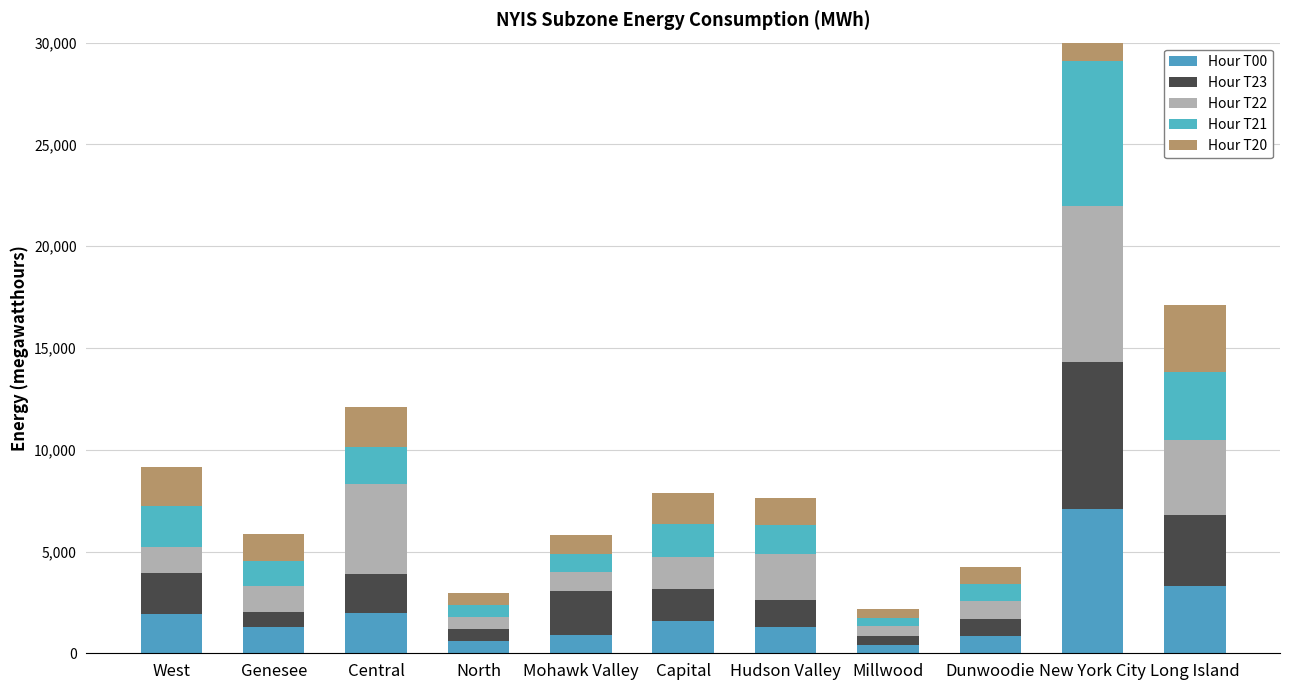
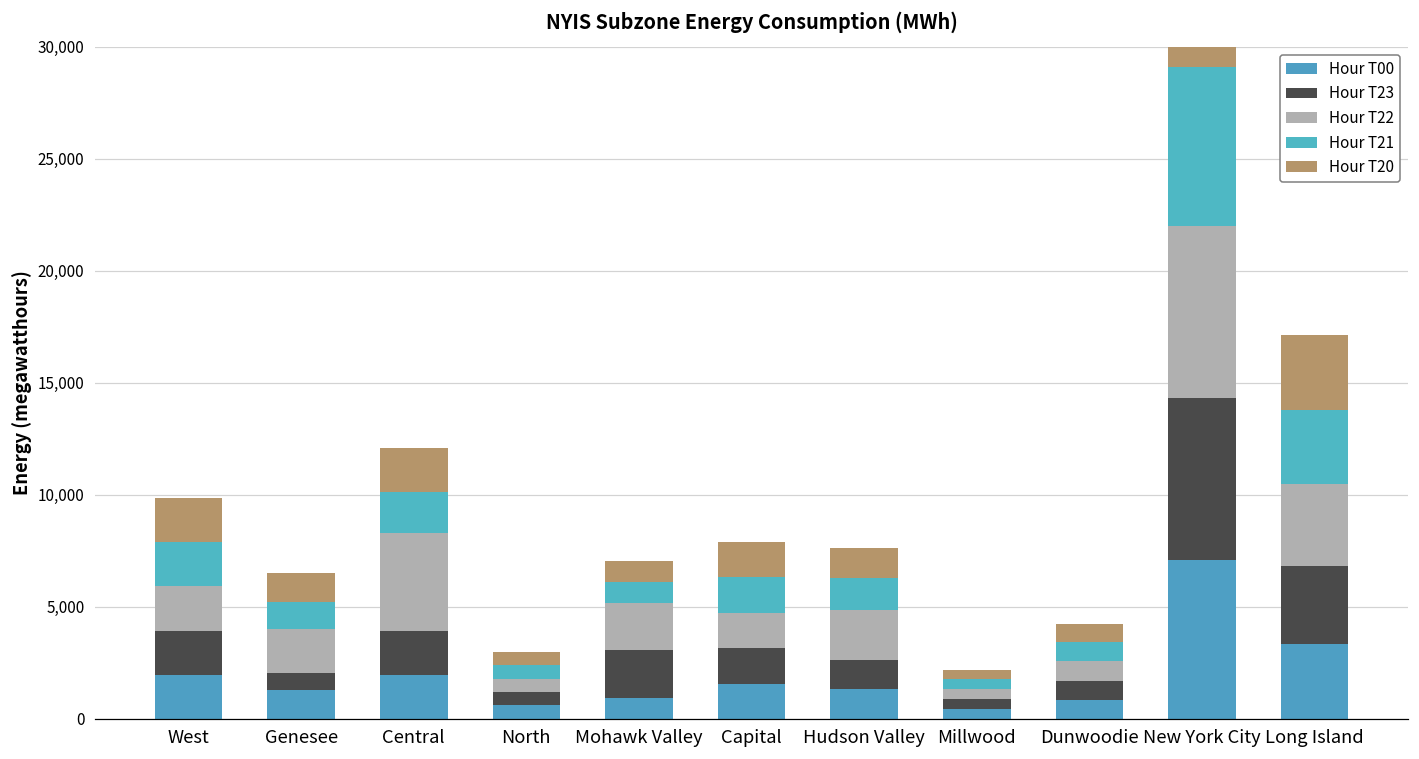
  {
    "Hour T23": {
      "West": "2,000",
      "Genesee": "700",
      "Central": "1,900",
      "North": "600",
      "Mohawk Valley": "2,100",
      "Capital": "1,600",
      "Hudson Valley": "1,300",
      "Millwood": "400",
      "Dunwoodie": "800",
      "New York City": "7,200",
      "Long Island": "3,500"
    },
    "Hour T22": {
-     "West": "1,300",
-     "Genesee": "1,300",
+     "West": "2,000",
+     "Genesee": "2,000",
      "Central": "4,400",
      "North": "600",
-     "Mohawk Valley": "900",
+     "Mohawk Valley": "2,100",
      "Capital": "1,600",
      "Hudson Valley": "2,200",
      "Millwood": "500",
      "Dunwoodie": "900",
      "New York City": "7,700",
      "Long Island": "3,700"
    },
    "Hour T20": {
      "West": "1,900",
      "Genesee": "1,300",
      "Central": "2,000",
      "North": "600",
      "Mohawk Valley": "900",
      "Capital": "1,600",
      "Hudson Valley": "1,300",
      "Millwood": "400",
      "Dunwoodie": "800",
      "Long Island": "3,300"
    }
  }
